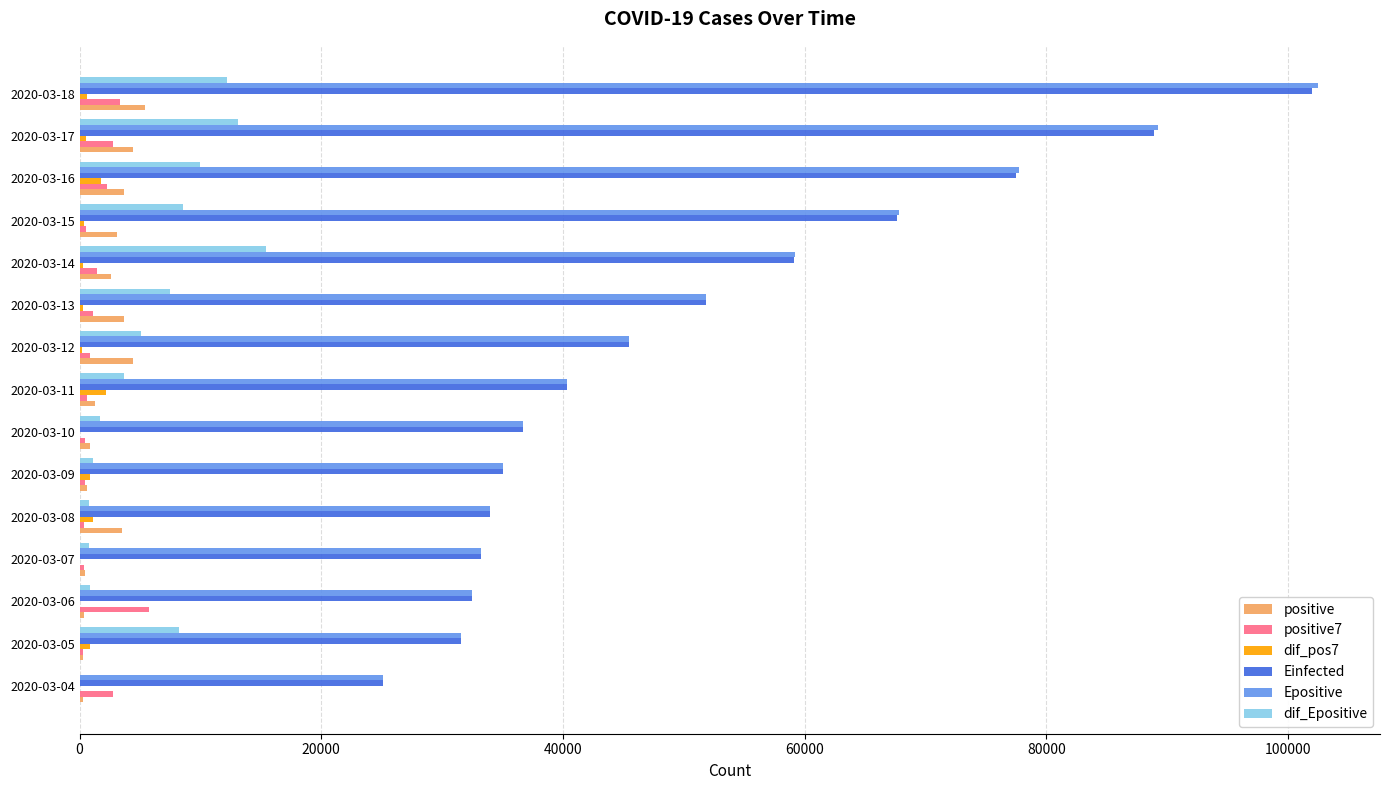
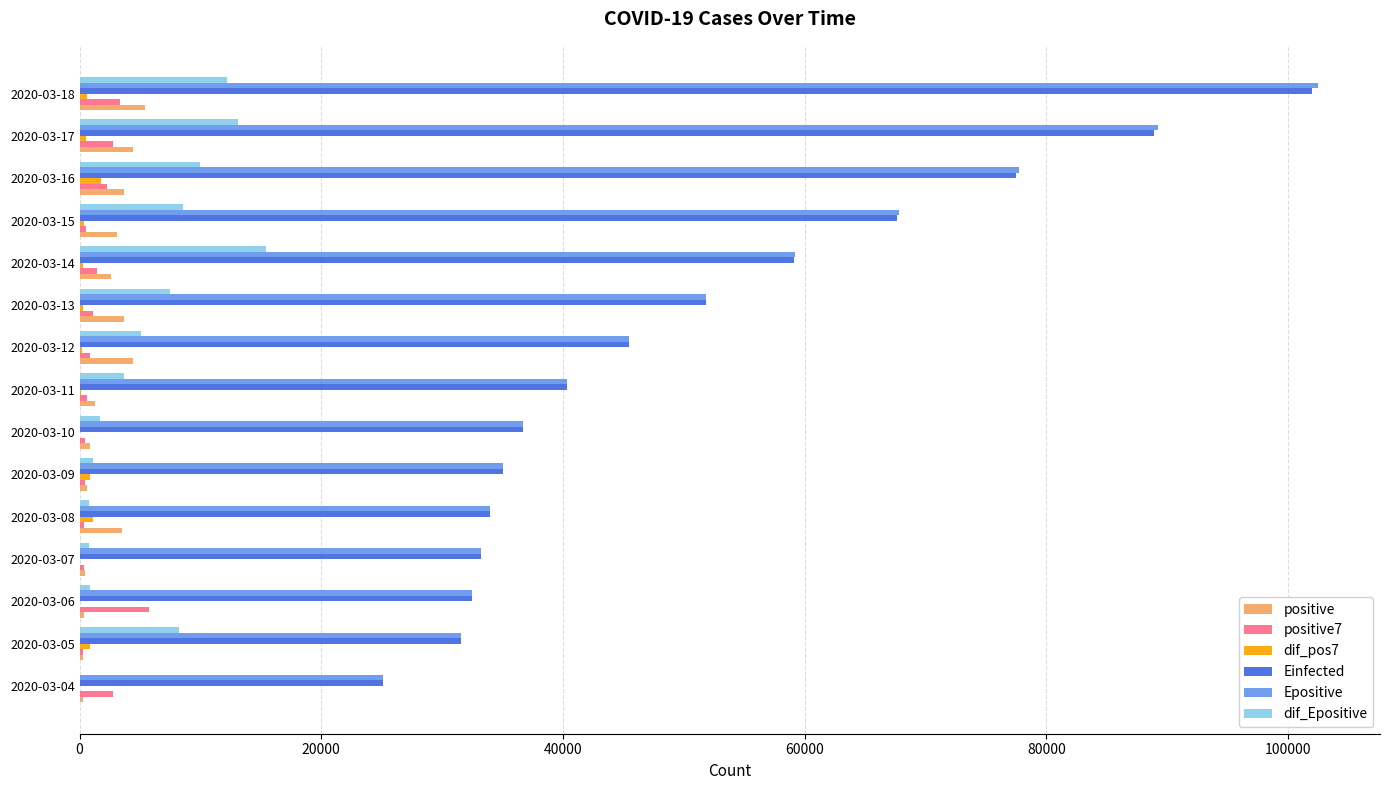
  {
    "positive": {
      "2020-03-18": 5500,
      "2020-03-17": 4500,
      "2020-03-16": 3700,
      "2020-03-15": 3100,
      "2020-03-14": 2600,
      "2020-03-13": 3700,
      "2020-03-12": 4500,
      "2020-03-11": 1300,
      "2020-03-10": 900,
      "2020-03-09": 600,
      "2020-03-08": 3500,
      "2020-03-07": 400,
      "2020-03-06": 400,
      "2020-03-05": 300,
      "2020-03-04": 200
    },
    "positive7": {
      "2020-03-18": 3300,
      "2020-03-17": 2700,
      "2020-03-16": 2200,
      "2020-03-15": 600,
      "2020-03-14": 1400,
      "2020-03-13": 1100,
      "2020-03-12": 800,
      "2020-03-11": 600,
      "2020-03-10": 500,
      "2020-03-09": 400,
      "2020-03-08": 400,
      "2020-03-07": 300,
      "2020-03-06": 5700,
      "2020-03-05": 300,
      "2020-03-04": 2700
    },
    "dif_pos7": {
      "2020-03-18": 600,
      "2020-03-17": 500,
      "2020-03-16": 1800,
      "2020-03-15": 400,
      "2020-03-14": 300,
      "2020-03-13": 300,
      "2020-03-12": 200,
-     "2020-03-11": 2200,
+     "2020-03-11": 200,
      "2020-03-09": 900,
      "2020-03-08": 1100,
      "2020-03-05": 900,
      "2020-03-04": 0
    },
    "dif_Epositive": {
      "2020-03-18": 12200,
      "2020-03-17": 13100,
      "2020-03-16": 10000,
      "2020-03-15": 8500,
      "2020-03-14": 15400,
      "2020-03-13": 7500,
      "2020-03-12": 5100,
      "2020-03-11": 3600,
      "2020-03-10": 1700,
      "2020-03-09": 1100,
      "2020-03-08": 700,
      "2020-03-07": 800,
      "2020-03-06": 900,
      "2020-03-05": 8300,
      "2020-03-04": 0
    }
  }
